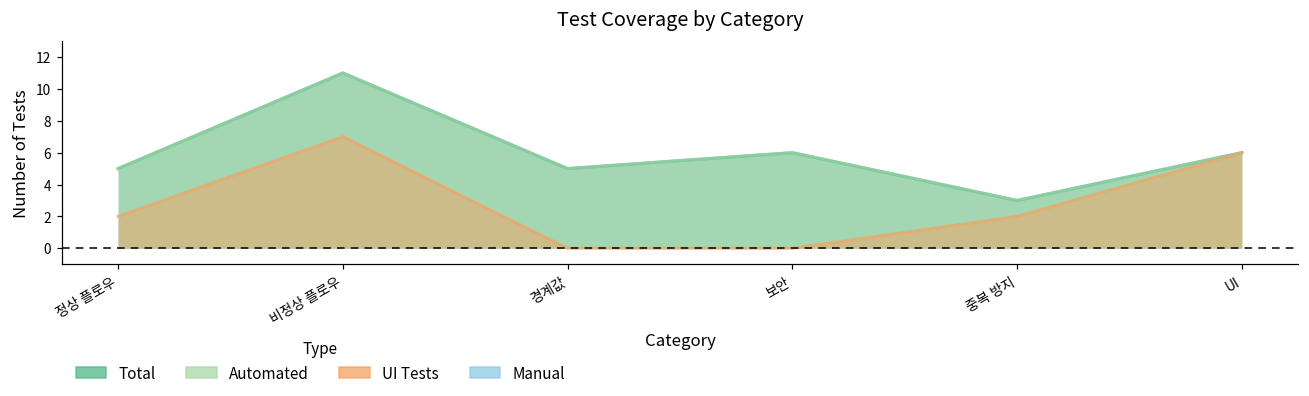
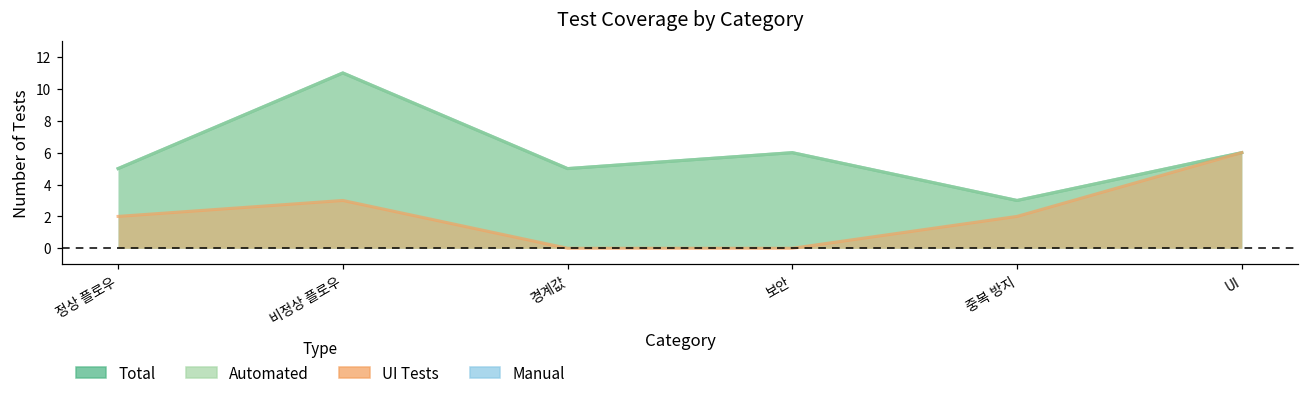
  {
    "UI Tests": {
      "정상 플로우": 2,
-     "비정상 플로우": 7,
+     "비정상 플로우": 3,
      "중복 방지": 2
    }
  }
